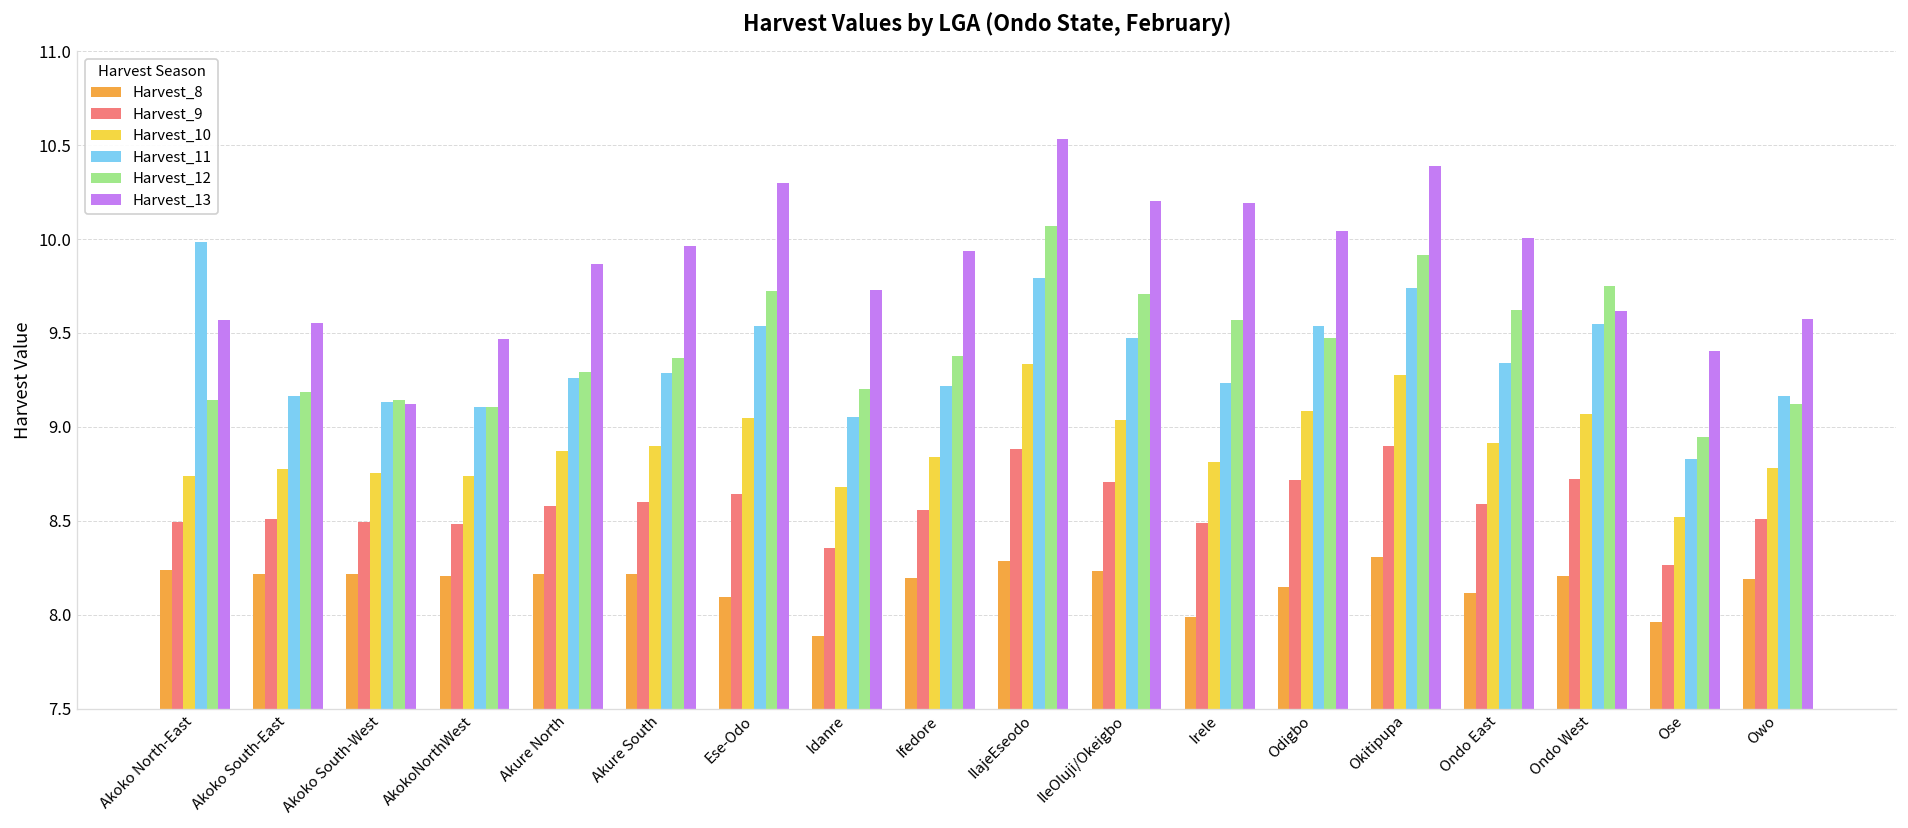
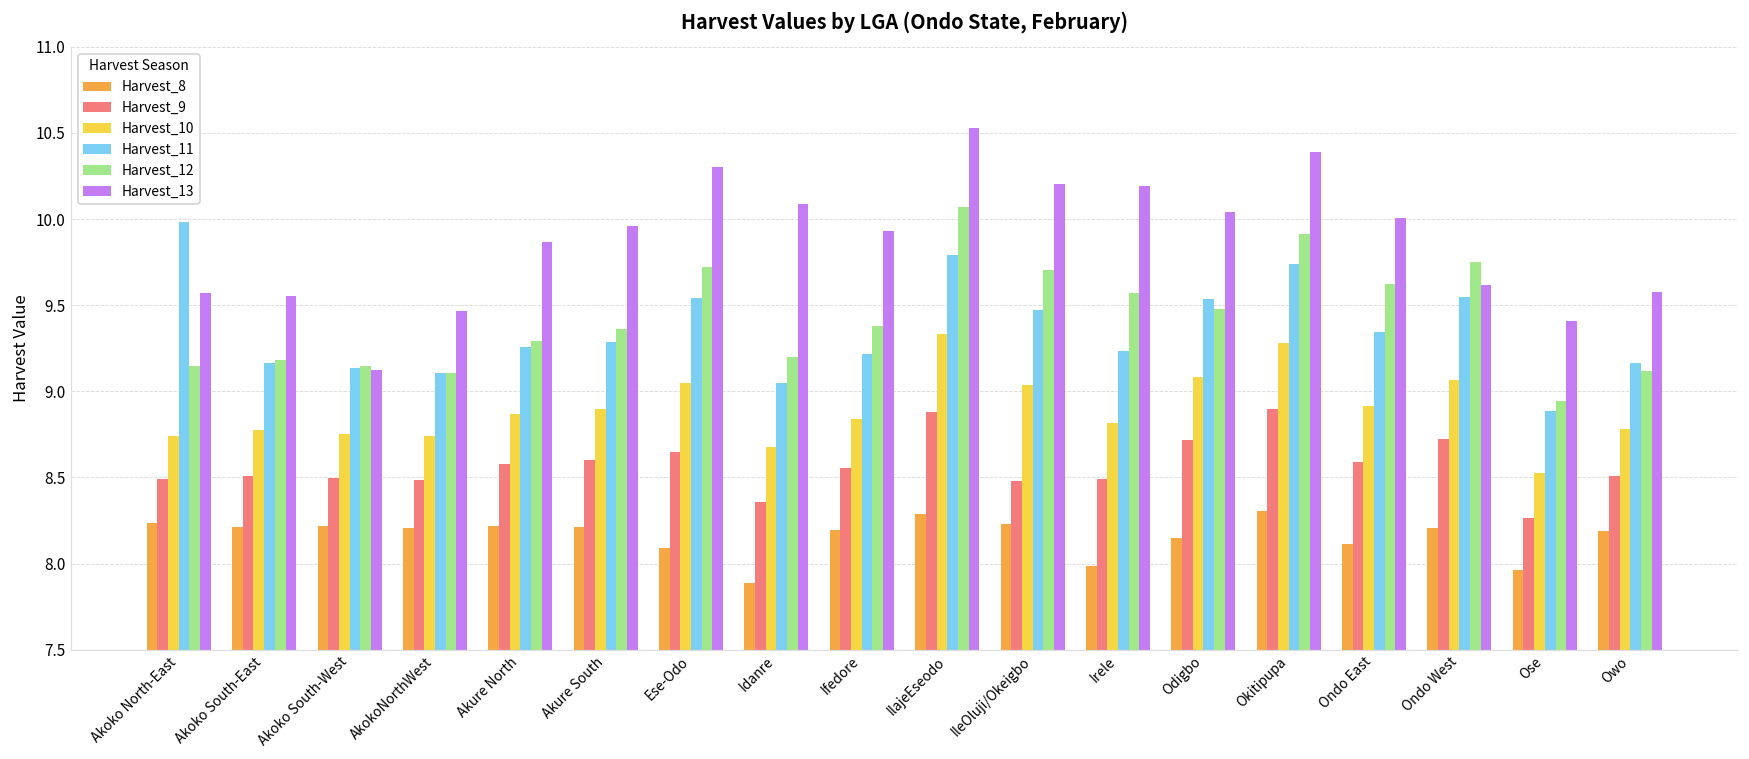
  {
    "Harvest_9": {
      "Akoko North-East": 8.49,
      "Akoko South-East": 8.51,
      "Akoko South-West": 8.49,
      "AkokoNorthWest": 8.48,
      "Akure North": 8.58,
      "Akure South": 8.60,
      "Ese-Odo": 8.64,
      "Idanre": 8.36,
      "Ifedore": 8.56,
      "IlajeEseodo": 8.88,
-     "IleOluji/Okeigbo": 8.71,
+     "IleOluji/Okeigbo": 8.48,
      "Irele": 8.49,
      "Odigbo": 8.72,
      "Okitipupa": 8.90,
      "Ondo East": 8.59,
      "Ondo West": 8.72,
      "Ose": 8.26,
      "Owo": 8.51
    },
    "Harvest_11": {
      "Akoko North-East": 9.98,
      "Akoko South-East": 9.16,
      "Akoko South-West": 9.13,
      "AkokoNorthWest": 9.11,
      "Akure North": 9.26,
      "Akure South": 9.29,
      "Ese-Odo": 9.54,
      "Idanre": 9.05,
      "Ifedore": 9.22,
      "IlajeEseodo": 9.79,
      "IleOluji/Okeigbo": 9.47,
      "Irele": 9.23,
      "Odigbo": 9.53,
      "Okitipupa": 9.74,
      "Ondo East": 9.34,
      "Ondo West": 9.55,
-     "Ose": 8.83,
+     "Ose": 8.89,
      "Owo": 9.17
    },
    "Harvest_12": {
      "Akoko North-East": 9.14,
      "Akoko South-East": 9.18,
      "Akoko South-West": 9.14,
      "AkokoNorthWest": 9.11,
      "Akure North": 9.29,
      "Akure South": 9.36,
      "Ese-Odo": 9.72,
      "Idanre": 9.20,
      "Ifedore": 9.38,
      "IlajeEseodo": 10.07,
      "IleOluji/Okeigbo": 9.71,
      "Irele": 9.57,
      "Odigbo": 9.48,
      "Okitipupa": 9.91,
      "Ondo East": 9.62,
      "Ondo West": 9.75,
      "Ose": 8.95,
      "Owo": 9.12
    },
    "Harvest_13": {
      "Akoko North-East": 9.57,
      "Akoko South-East": 9.55,
      "Akoko South-West": 9.12,
      "AkokoNorthWest": 9.47,
      "Akure North": 9.87,
      "Akure South": 9.96,
      "Ese-Odo": 10.30,
-     "Idanre": 9.73,
+     "Idanre": 10.09,
      "Ifedore": 9.93,
      "IlajeEseodo": 10.53,
      "IleOluji/Okeigbo": 10.20,
      "Irele": 10.19,
      "Odigbo": 10.04,
      "Okitipupa": 10.39,
      "Ondo East": 10.01,
      "Ondo West": 9.62,
      "Ose": 9.41,
      "Owo": 9.58
    }
  }
